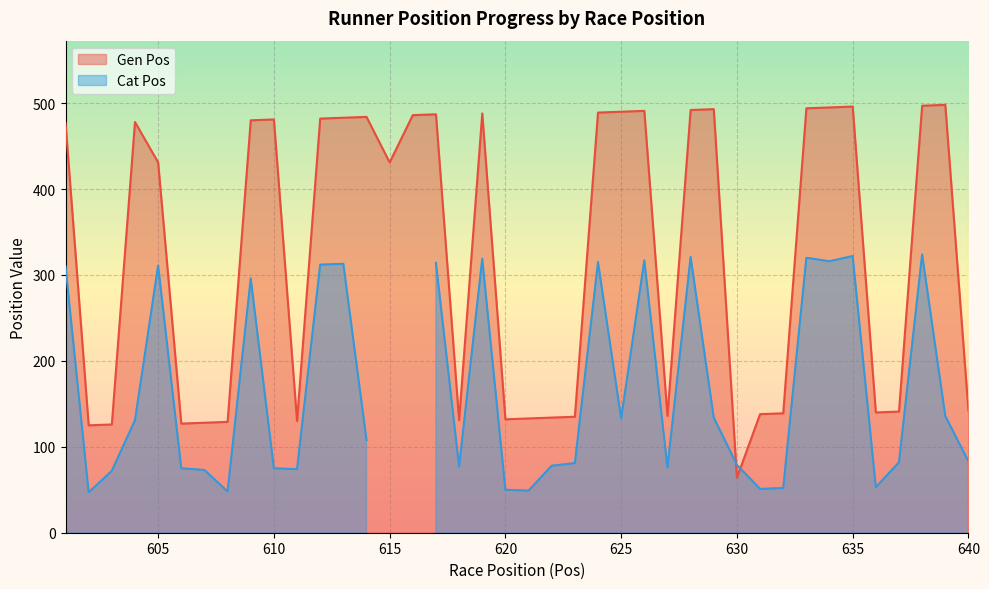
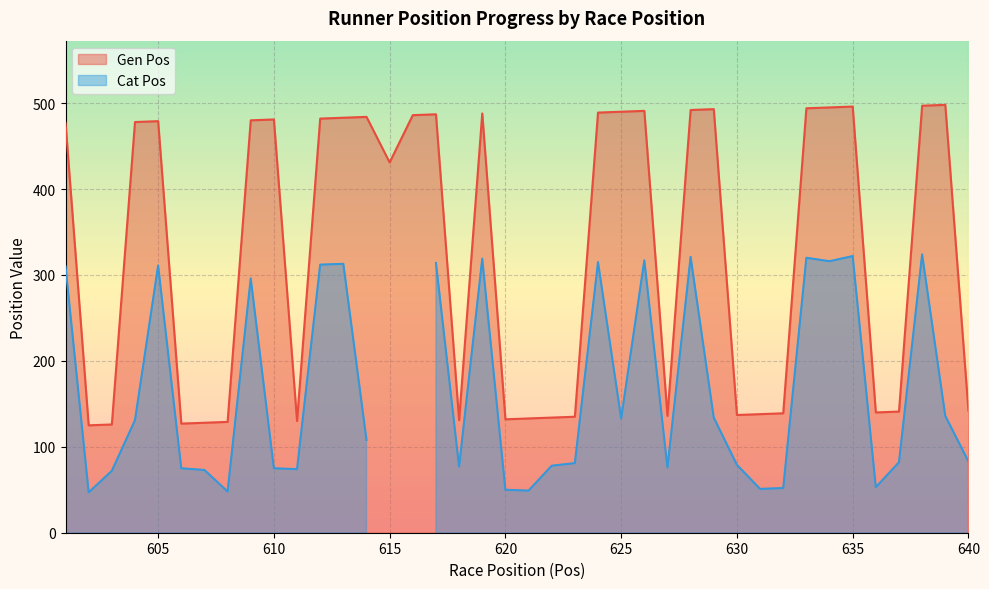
  {
    "Gen Pos": {
-     "605": 430,
+     "605": 480,
      "610": 480,
      "615": 430,
      "620": 130,
      "625": 490,
-     "630": 60,
+     "630": 140,
      "635": 500,
      "640": 140
    }
  }
